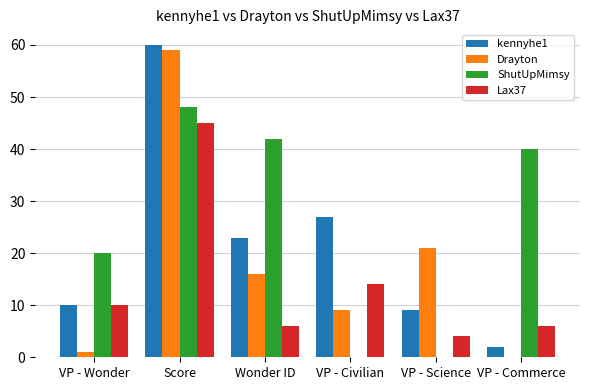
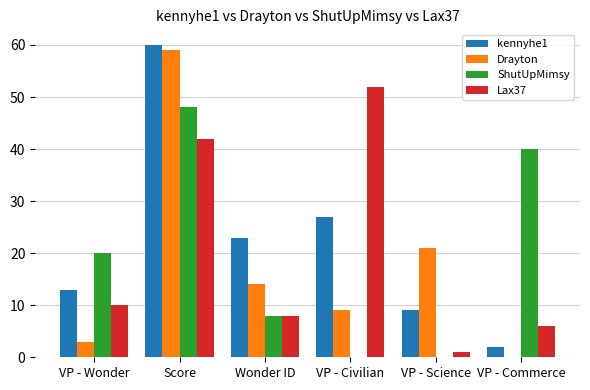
  {
    "kennyhe1": {
-     "VP - Wonder": 10,
+     "VP - Wonder": 13,
      "Score": 60,
      "Wonder ID": 23,
      "VP - Civilian": 27,
      "VP - Science": 9,
      "VP - Commerce": 2
    },
    "Drayton": {
-     "VP - Wonder": 1,
+     "VP - Wonder": 3,
      "Score": 59,
-     "Wonder ID": 16,
+     "Wonder ID": 14,
      "VP - Civilian": 9,
      "VP - Science": 21,
      "VP - Commerce": 0
    },
    "ShutUpMimsy": {
      "VP - Wonder": 20,
      "Score": 48,
-     "Wonder ID": 42,
+     "Wonder ID": 8,
      "VP - Civilian": 0,
      "VP - Science": 0,
      "VP - Commerce": 40
    },
    "Lax37": {
      "VP - Wonder": 10,
-     "Score": 45,
-     "Wonder ID": 6,
-     "VP - Civilian": 14,
-     "VP - Science": 4,
+     "Score": 42,
+     "Wonder ID": 8,
+     "VP - Civilian": 52,
+     "VP - Science": 1,
      "VP - Commerce": 6
    }
  }
